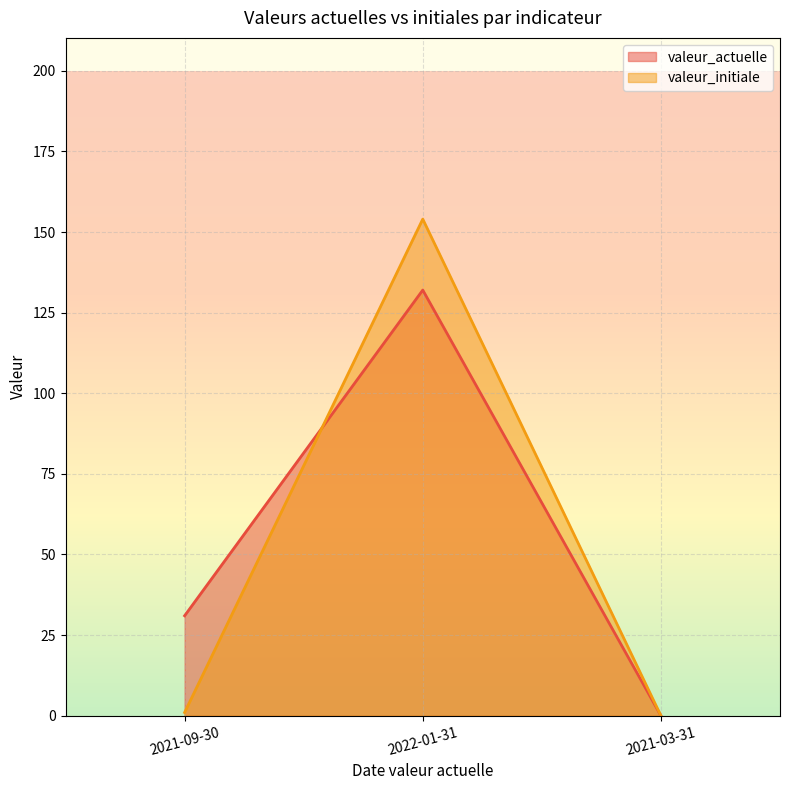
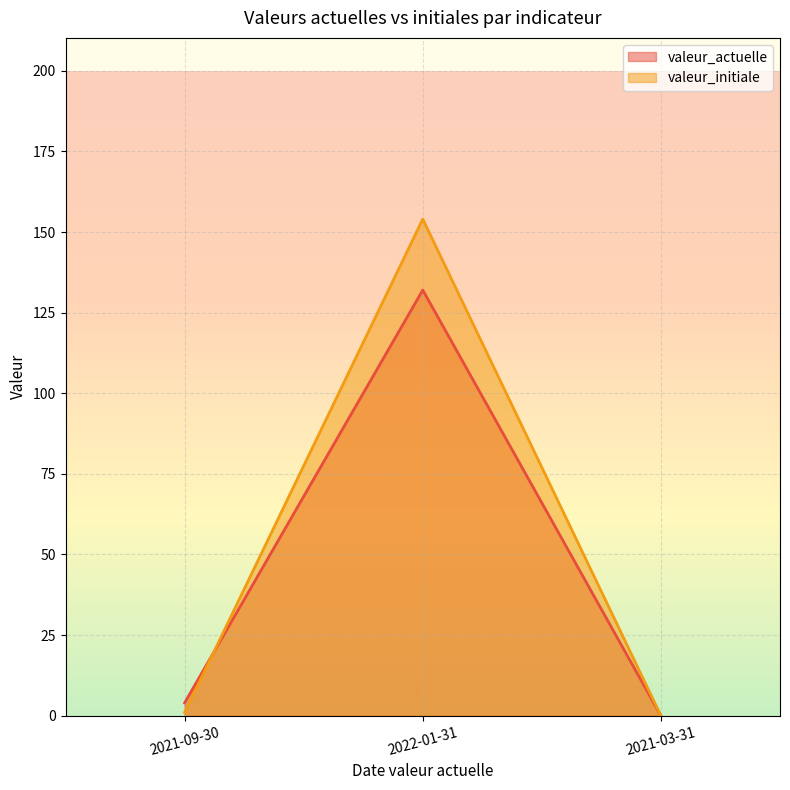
  {
    "valeur_actuelle": {
-     "2021-09-30": 31,
+     "2021-09-30": 4,
      "2022-01-31": 132
    },
    "valeur_initiale": {
      "2021-09-30": 1,
      "2022-01-31": 154
    }
  }
